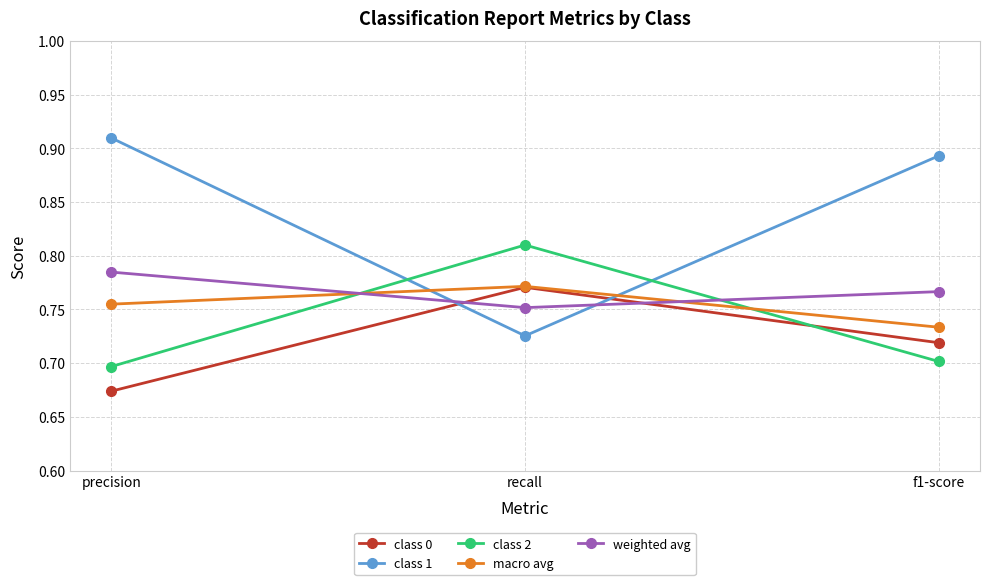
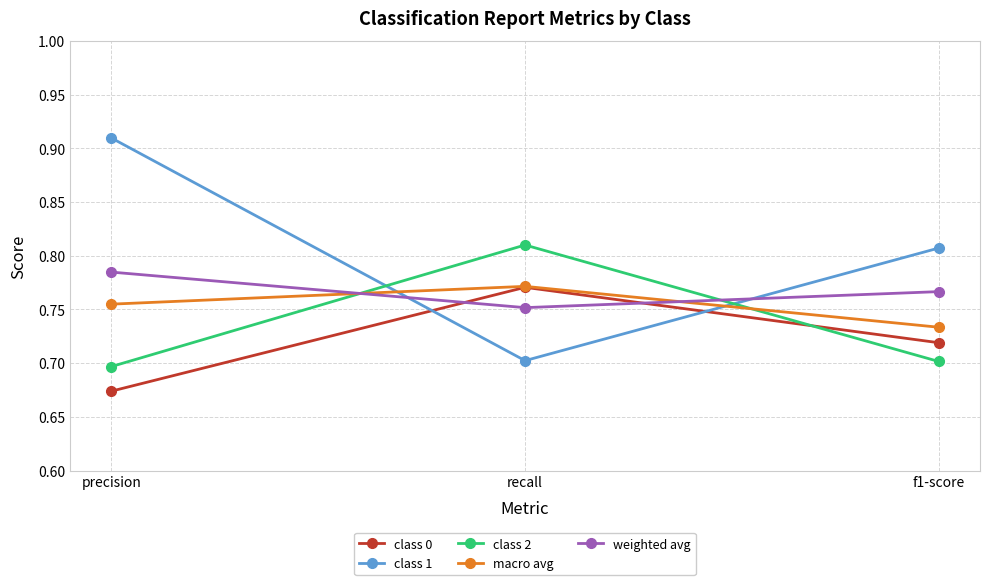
  {
    "class 0": {
      "precision": 0.674,
      "f1-score": 0.719
    },
    "class 1": {
      "precision": 0.910,
-     "recall": 0.725,
-     "f1-score": 0.893
+     "recall": 0.702,
+     "f1-score": 0.807
    },
    "class 2": {
      "precision": 0.697,
      "recall": 0.810,
      "f1-score": 0.702
    },
    "macro avg": {
      "precision": 0.755,
      "f1-score": 0.733
    },
    "weighted avg": {
      "precision": 0.785,
      "recall": 0.752,
      "f1-score": 0.767
    }
  }
